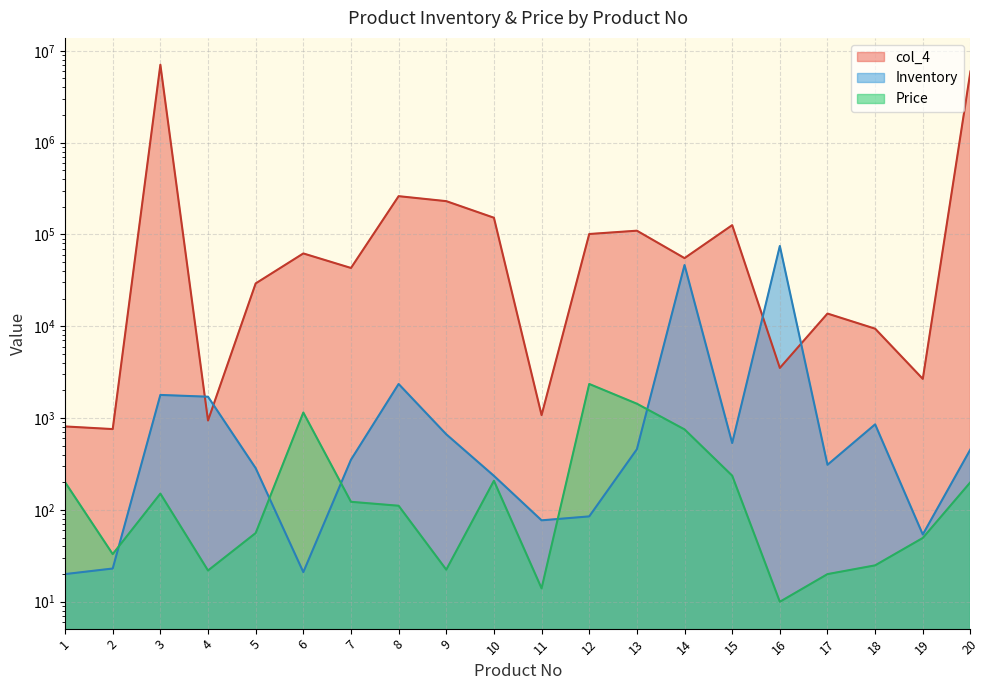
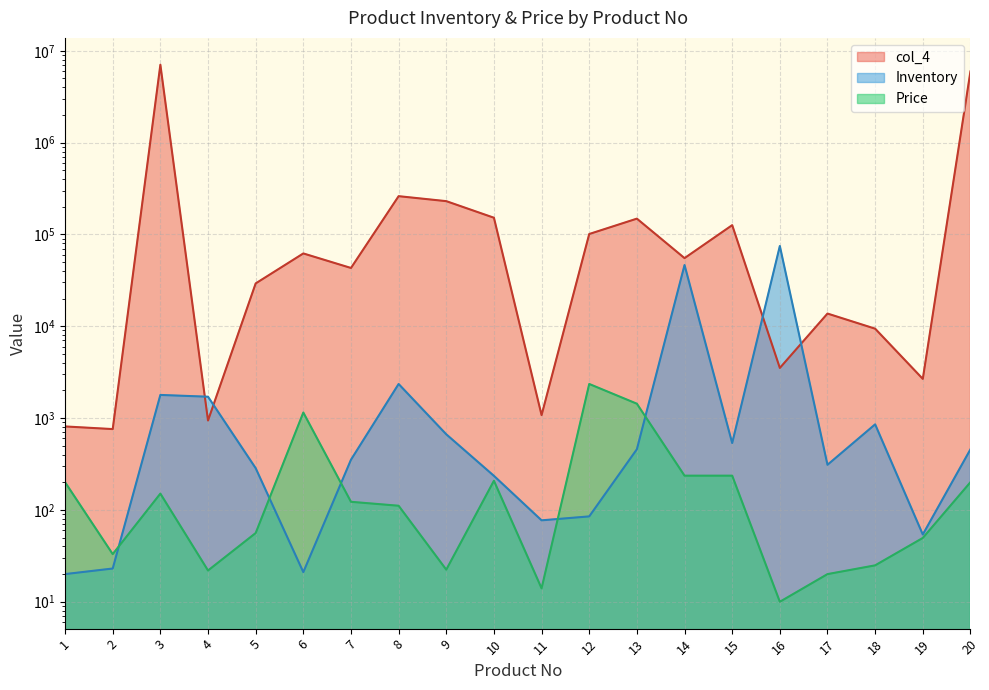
  {
    "col_4": {
      "1": 800,
      "2": 800,
      "3": 7000000,
      "4": 900,
      "5": 29000,
      "6": 60000,
      "7": 40000,
      "8": 260000,
      "9": 230000,
      "10": 150000,
      "11": 1100,
      "12": 100000,
-     "13": 110000,
+     "13": 150000,
      "14": 60000,
      "15": 130000,
      "16": 3500,
      "17": 14000,
      "18": 9000,
      "19": 2700,
      "20": 6000000
    },
    "Inventory": {
      "1": 20,
      "2": 23,
      "3": 1800,
      "4": 1700,
      "5": 290,
      "6": 21,
      "7": 350,
      "8": 2400,
      "9": 700,
      "10": 240,
      "11": 80,
      "12": 90,
      "13": 500,
      "14": 50000,
      "15": 500,
      "16": 70000,
      "17": 310,
      "18": 900,
      "19": 50,
      "20": 500
    },
    "Price": {
      "1": 200,
      "2": 33,
      "3": 150,
      "4": 22,
      "5": 60,
      "6": 1200,
      "7": 120,
      "8": 110,
      "9": 22,
      "10": 210,
      "11": 14,
      "12": 2400,
      "13": 1400,
-     "14": 800,
+     "14": 240,
      "15": 240,
      "16": 10,
      "17": 20,
      "18": 25,
      "19": 50,
      "20": 200
    }
  }
